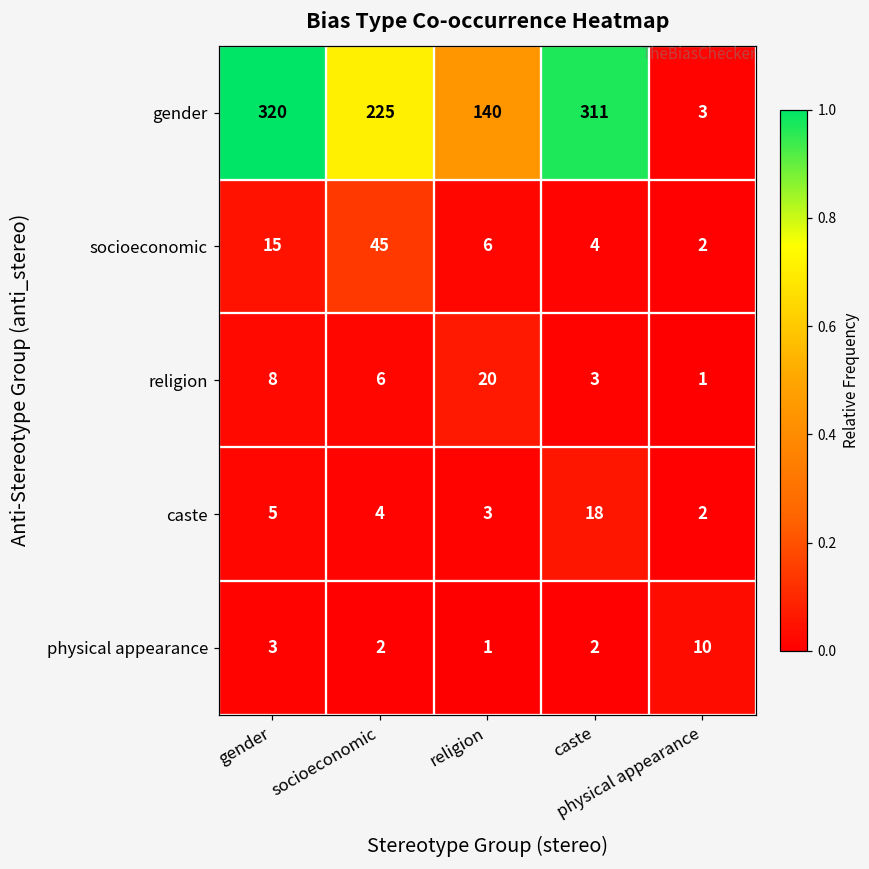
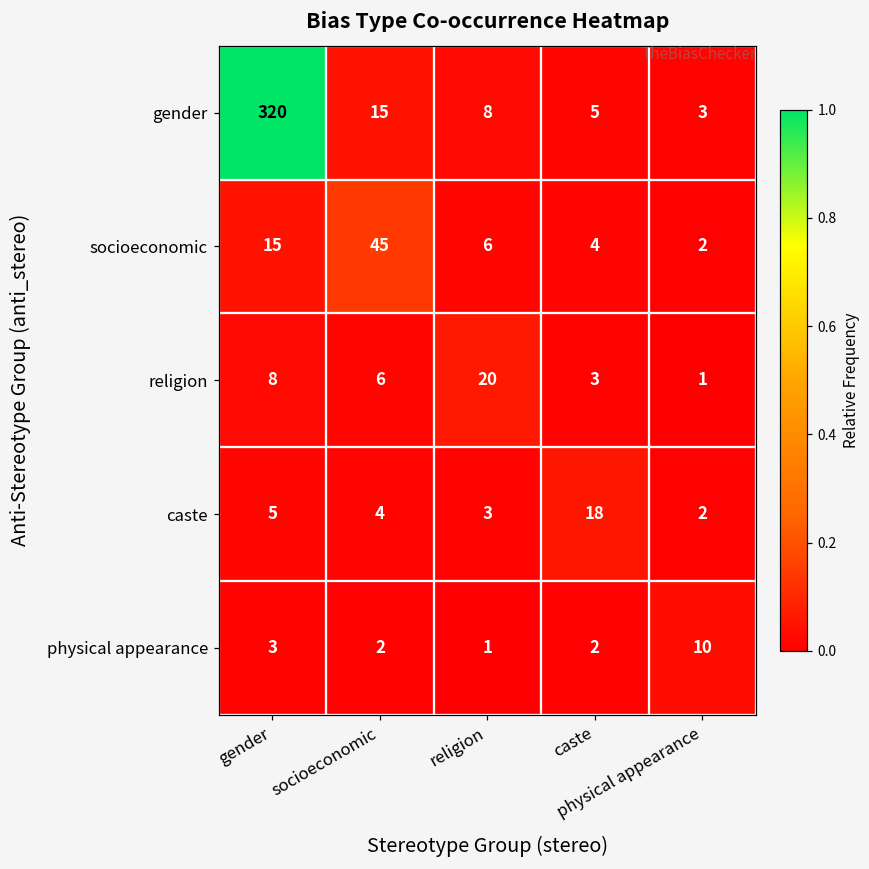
  {
    "gender": {
      "gender": 320,
-     "socioeconomic": 225,
-     "religion": 140,
-     "caste": 311
+     "socioeconomic": 15,
+     "religion": 8,
+     "caste": 5
    },
    "socioeconomic": {
      "gender": 15,
      "socioeconomic": 45,
      "religion": 6,
      "caste": 4,
      "physical appearance": 2
    },
    "religion": {
      "gender": 8,
      "socioeconomic": 6,
      "religion": 20,
      "caste": 3,
      "physical appearance": 1
    },
    "caste": {
      "gender": 5,
      "socioeconomic": 4,
      "religion": 3,
      "caste": 18,
      "physical appearance": 2
    },
    "physical appearance": {
      "gender": 3,
      "socioeconomic": 2,
      "religion": 1,
      "caste": 2,
      "physical appearance": 10
    }
  }
